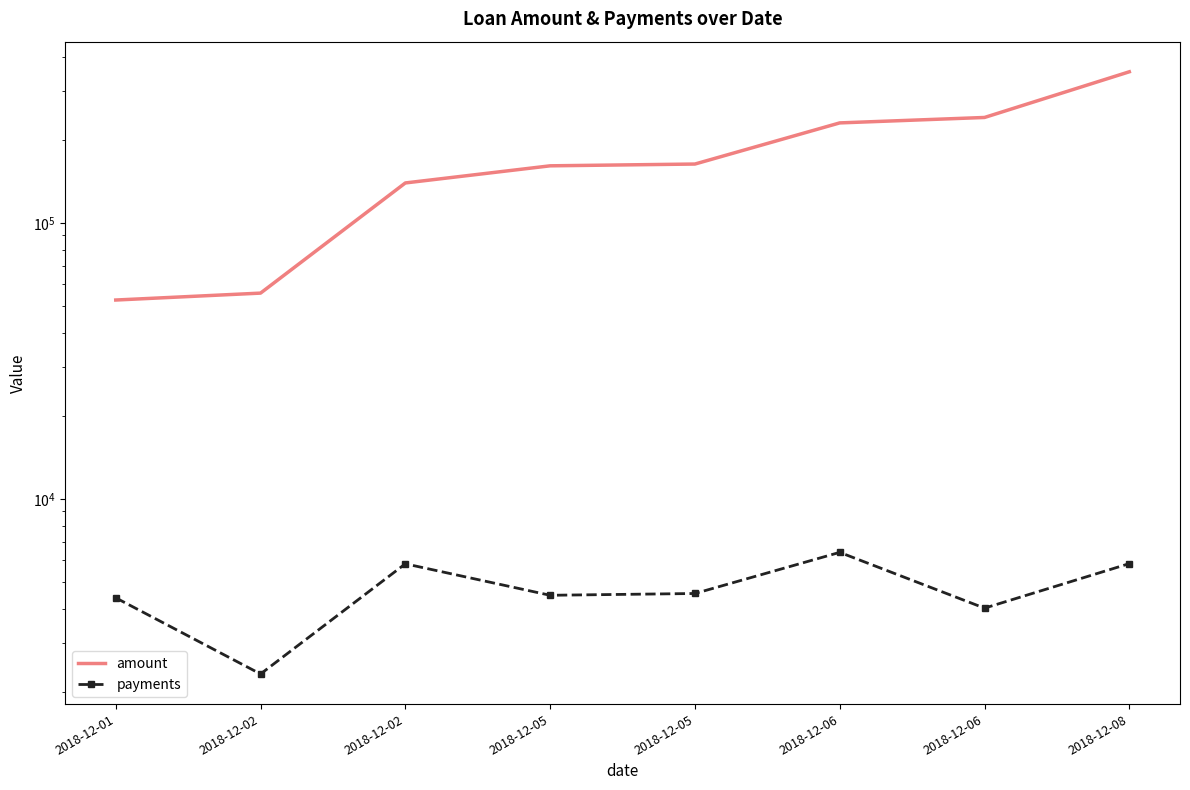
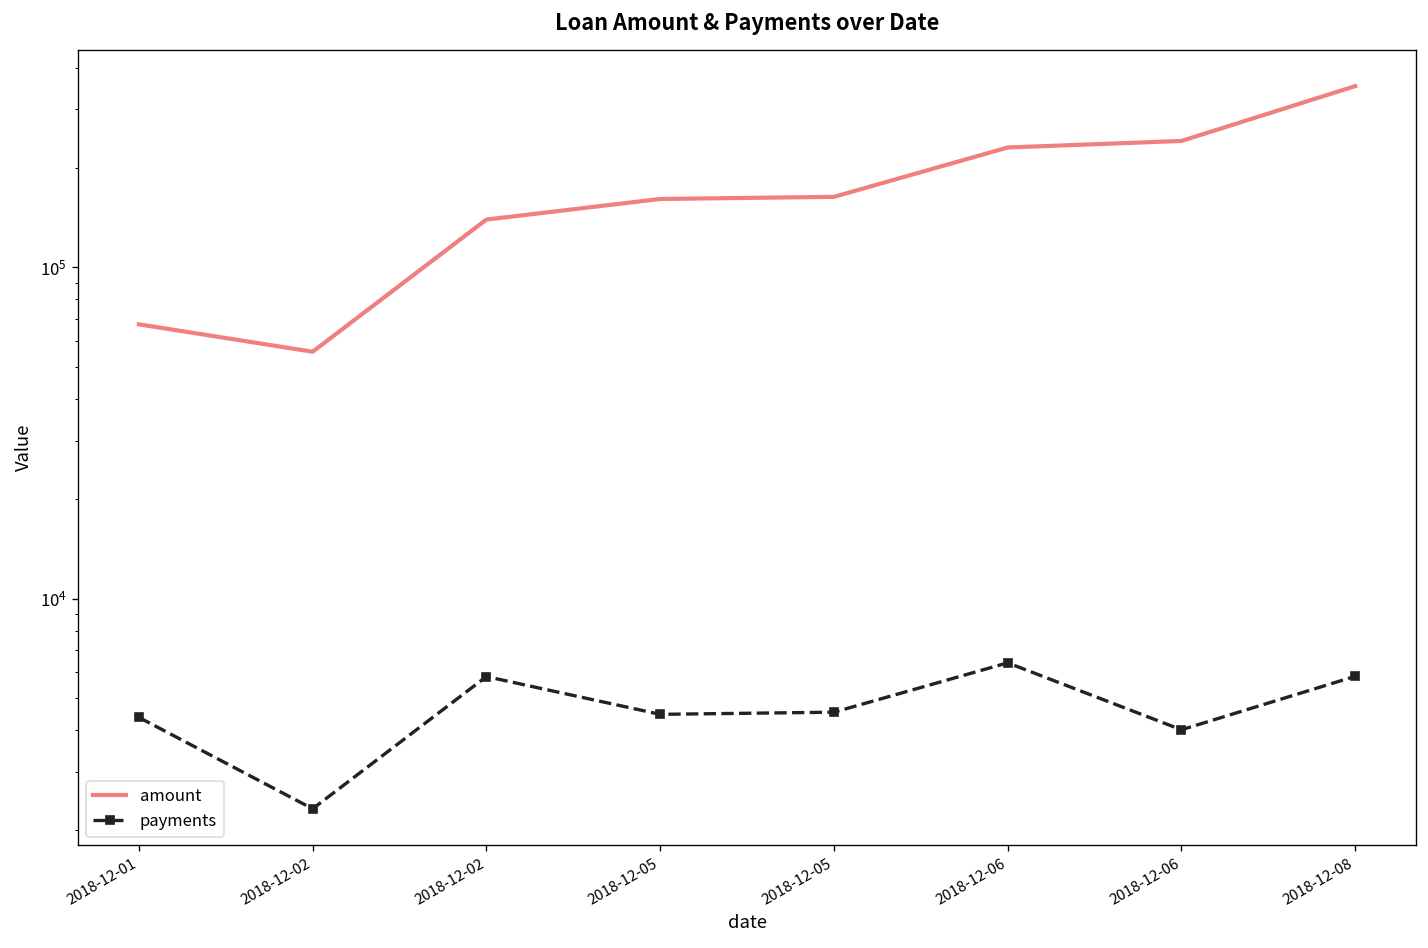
  {
    "amount": {
-     "2018-12-01": 53000,
+     "2018-12-01": 67000,
      "2018-12-08": 350000
    },
    "payments": {
      "2018-12-01": 4400,
      "2018-12-08": 5800
    }
  }
